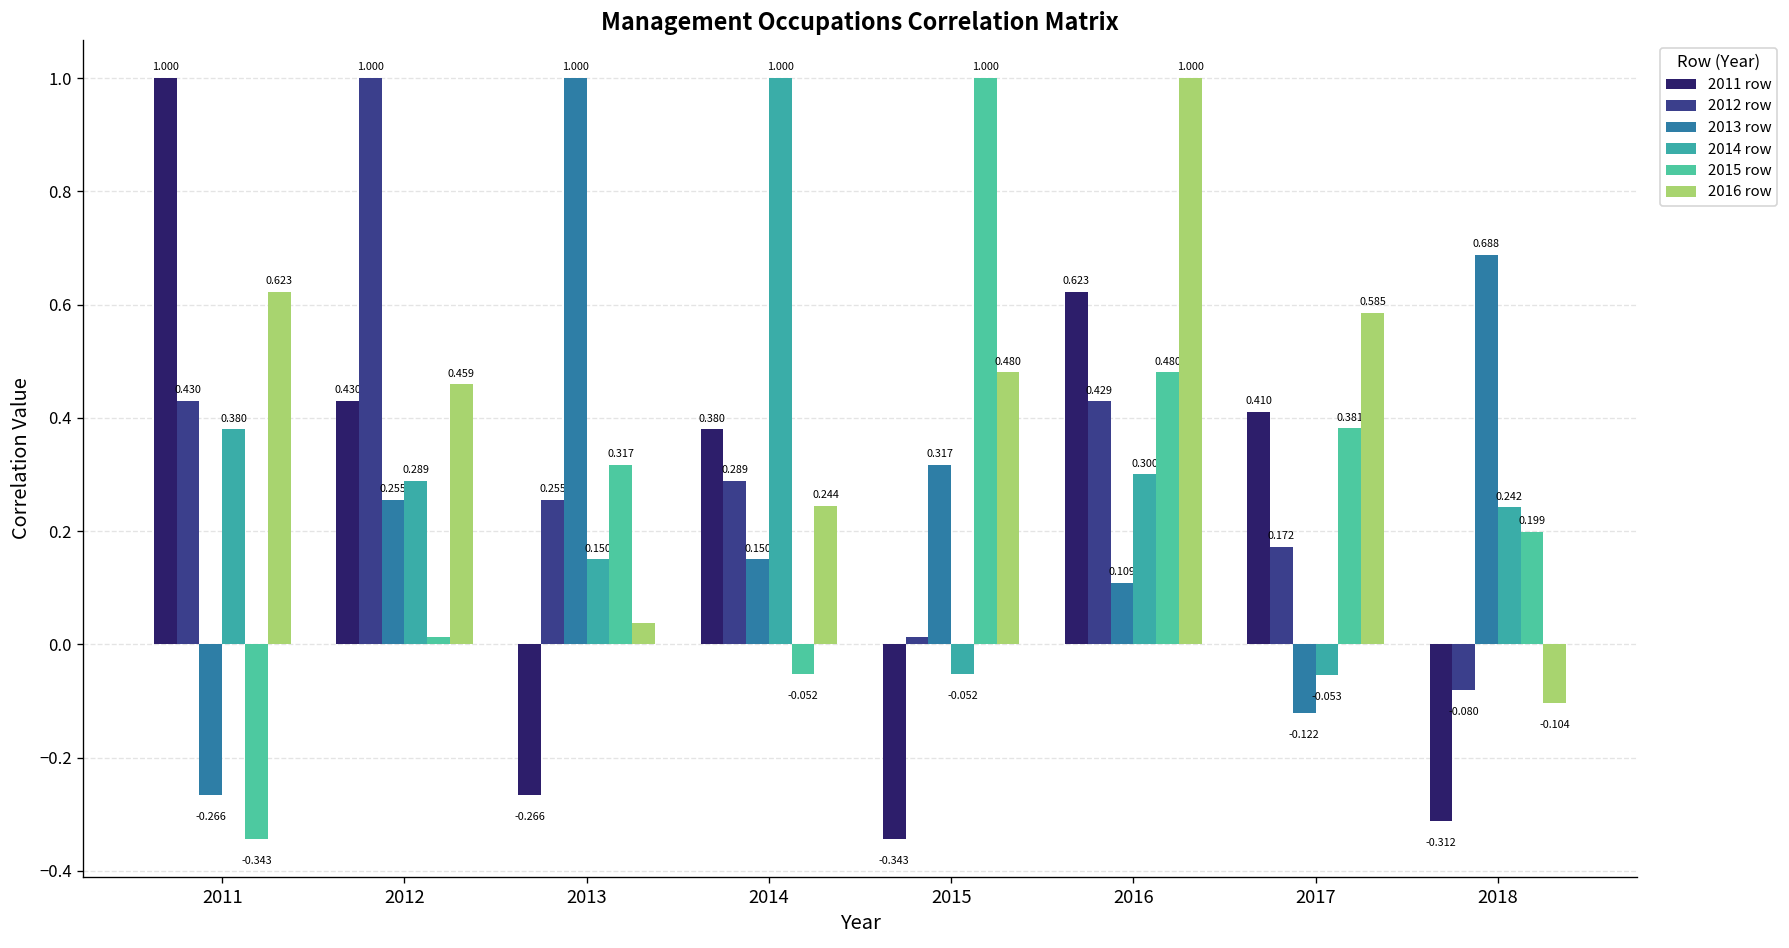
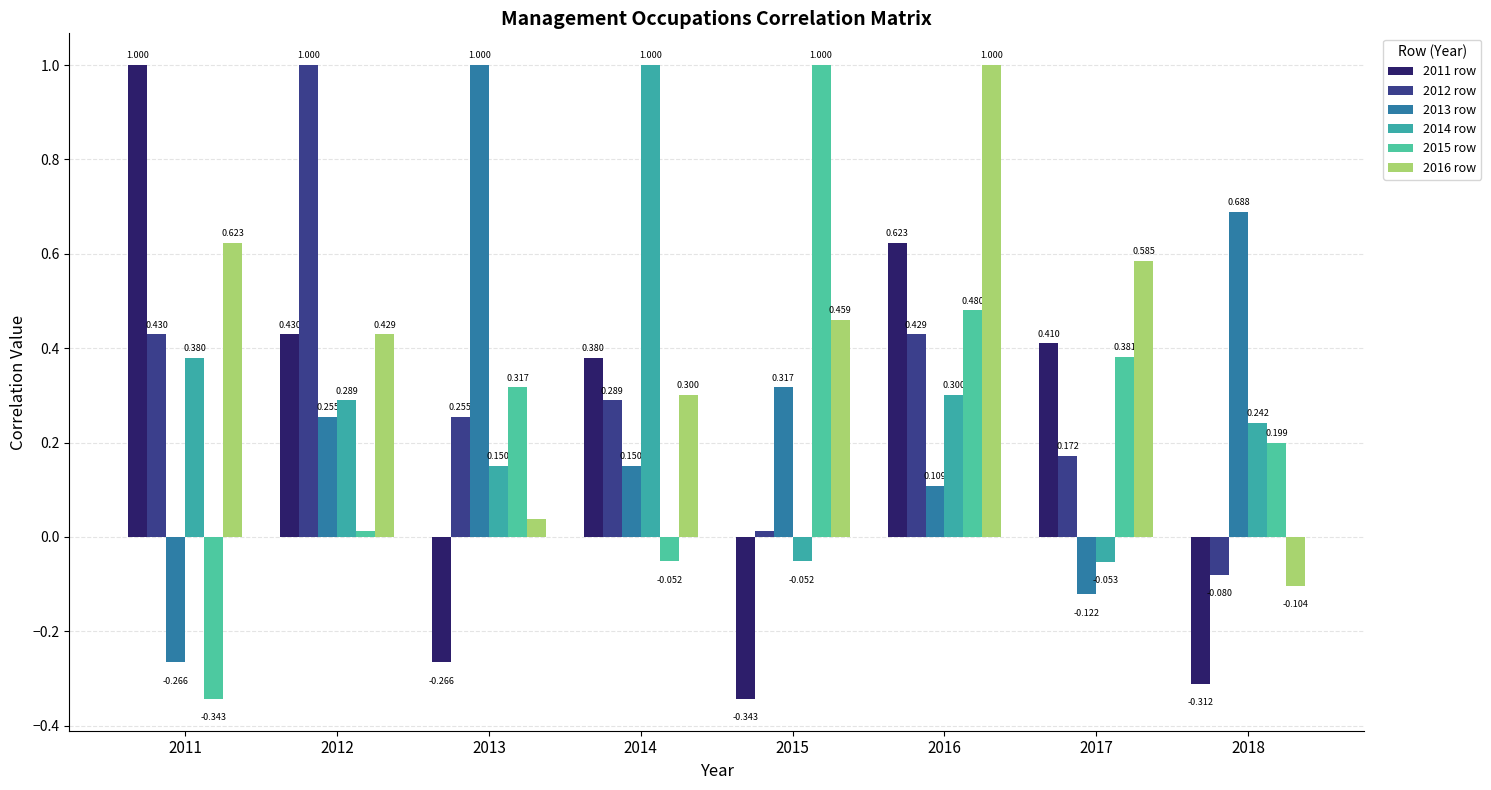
  {
    "2016 row": {
      "2011": 0.623,
-     "2012": 0.459,
-     "2014": 0.244,
-     "2015": 0.480,
+     "2012": 0.429,
+     "2014": 0.300,
+     "2015": 0.459,
      "2016": 1.000,
      "2017": 0.585,
      "2018": -0.104
    }
  }
